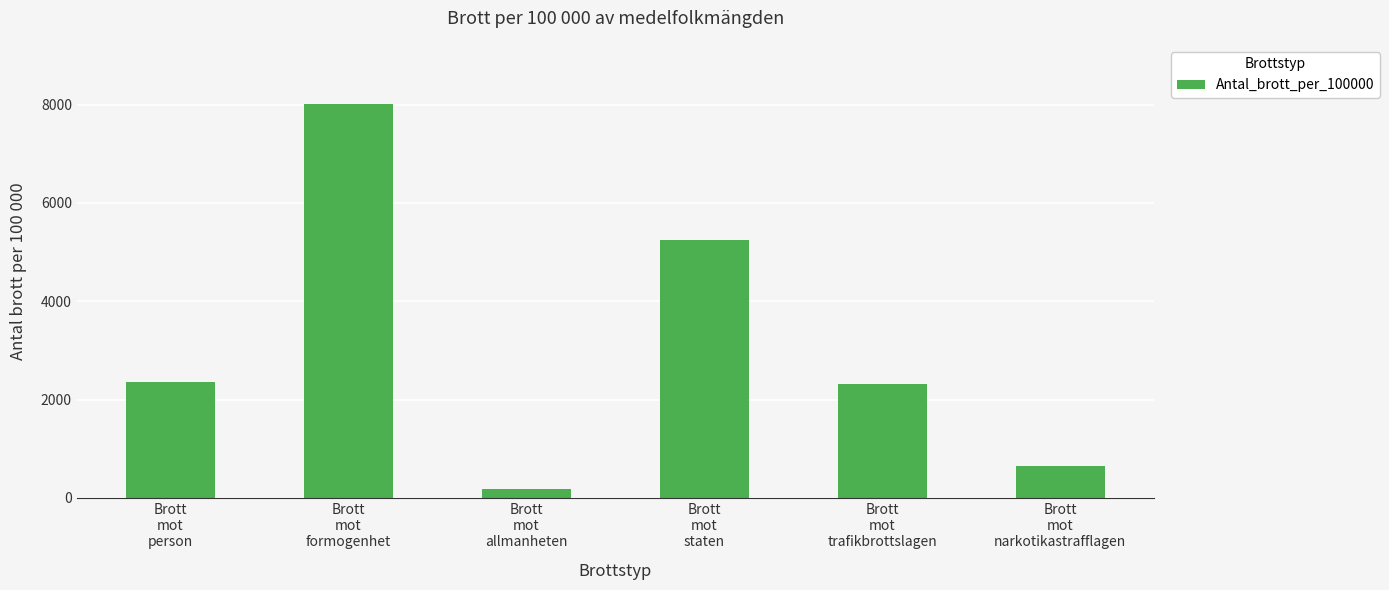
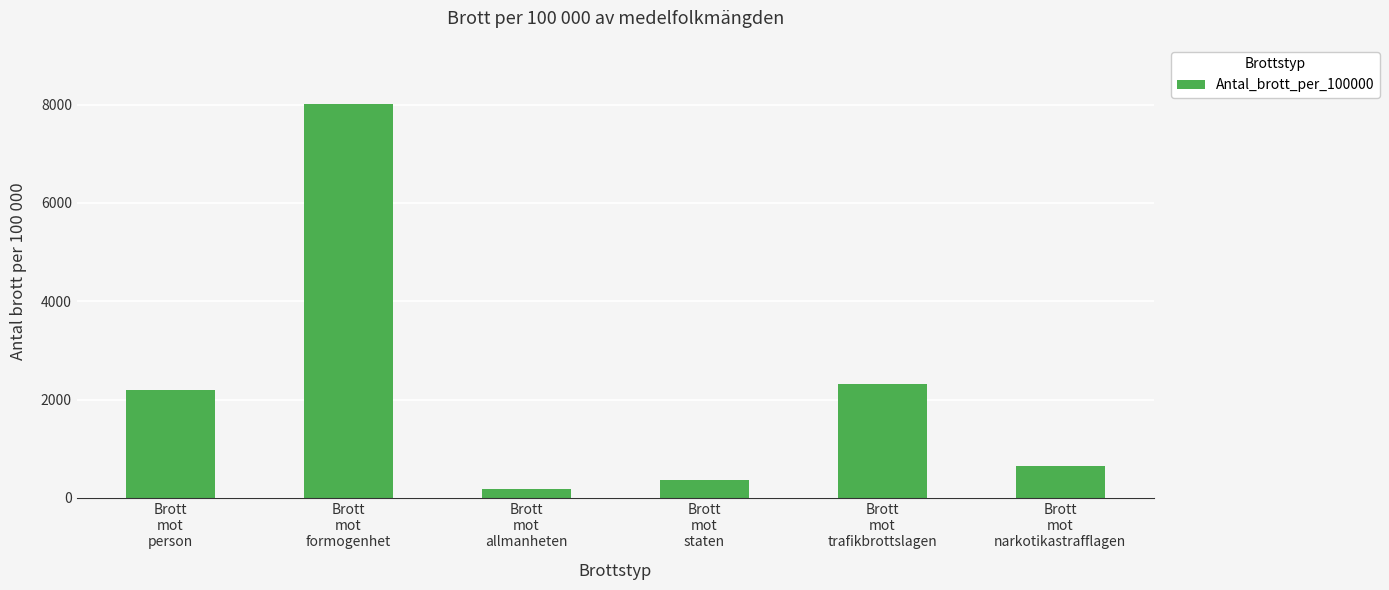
  {
-   "Brott mot person": 2400,
+   "Brott mot person": 2200,
    "Brott mot formogenhet": 8000,
    "Brott mot allmanheten": 200,
-   "Brott mot staten": 5200,
+   "Brott mot staten": 400,
    "Brott mot trafikbrottslagen": 2300,
    "Brott mot narkotikastrafflagen": 700
  }
